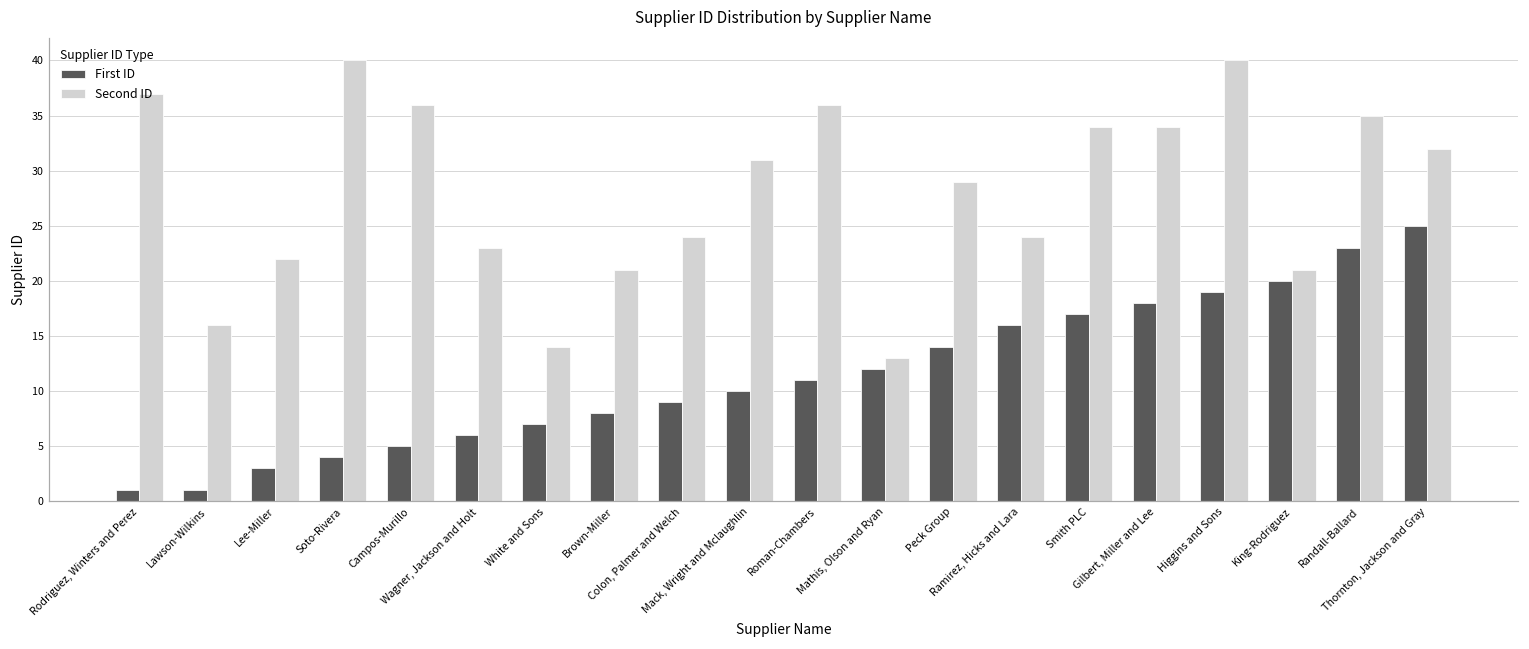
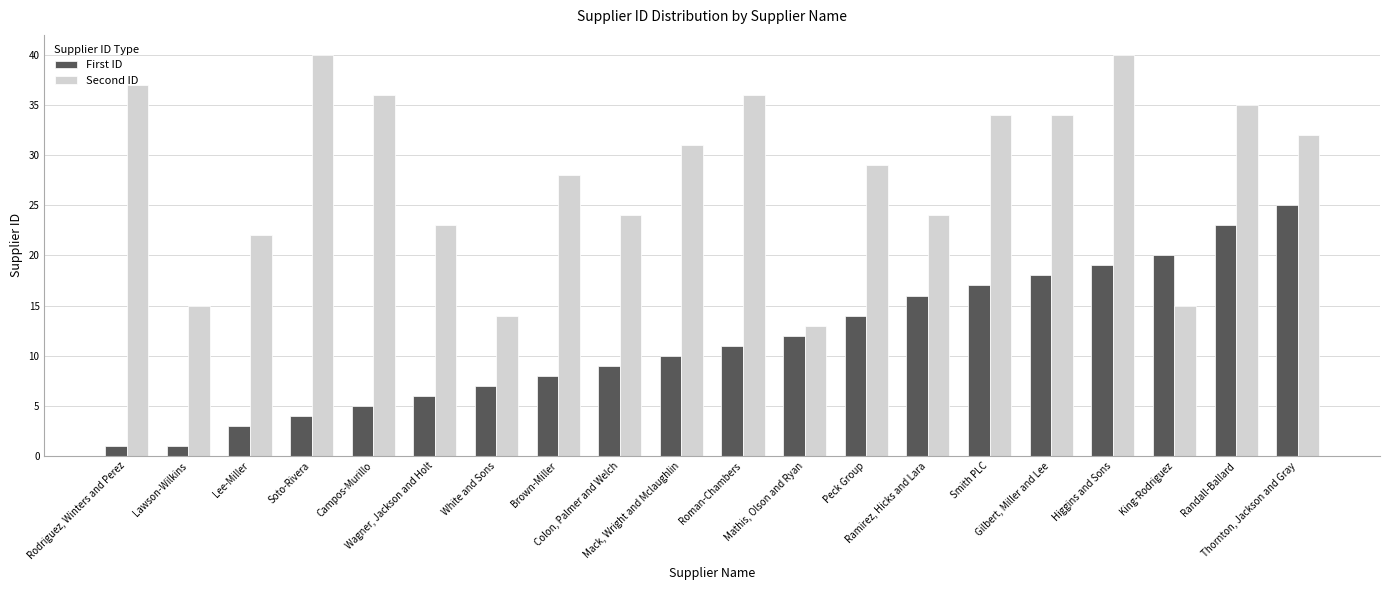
  {
    "First ID": {
      "Rodriguez, Winters and Perez": 1,
      "Lawson-Wilkins": 1,
      "Lee-Miller": 3,
      "Soto-Rivera": 4,
      "Campos-Murillo": 5,
      "Wagner, Jackson and Holt": 6,
      "White and Sons": 7,
      "Brown-Miller": 8,
      "Colon, Palmer and Welch": 9,
      "Mack, Wright and Mclaughlin": 10,
      "Roman-Chambers": 11,
      "Mathis, Olson and Ryan": 12,
      "Peck Group": 14,
      "Ramirez, Hicks and Lara": 16,
      "Smith PLC": 17,
      "Gilbert, Miller and Lee": 18,
      "Higgins and Sons": 19,
      "King-Rodriguez": 20,
      "Randall-Ballard": 23,
      "Thornton, Jackson and Gray": 25
    },
    "Second ID": {
      "Rodriguez, Winters and Perez": 37,
-     "Lawson-Wilkins": 16,
+     "Lawson-Wilkins": 15,
      "Lee-Miller": 22,
      "Soto-Rivera": 40,
      "Campos-Murillo": 36,
      "Wagner, Jackson and Holt": 23,
      "White and Sons": 14,
-     "Brown-Miller": 21,
+     "Brown-Miller": 28,
      "Colon, Palmer and Welch": 24,
      "Mack, Wright and Mclaughlin": 31,
      "Roman-Chambers": 36,
      "Mathis, Olson and Ryan": 13,
      "Peck Group": 29,
      "Ramirez, Hicks and Lara": 24,
      "Smith PLC": 34,
      "Gilbert, Miller and Lee": 34,
      "Higgins and Sons": 40,
-     "King-Rodriguez": 21,
+     "King-Rodriguez": 15,
      "Randall-Ballard": 35,
      "Thornton, Jackson and Gray": 32
    }
  }
